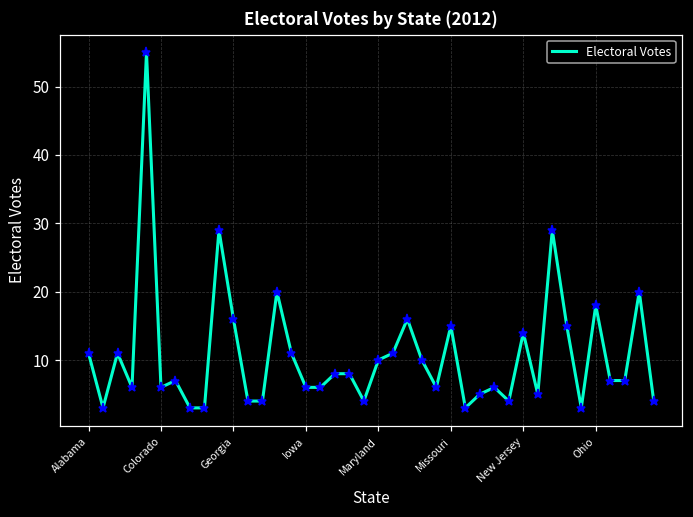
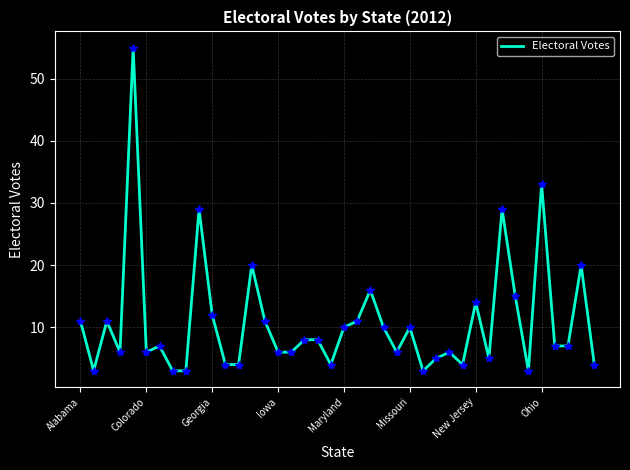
  {
    "Alabama": 11,
    "Colorado": 6,
-   "Georgia": 16,
+   "Georgia": 12,
    "Iowa": 6,
    "Maryland": 10,
-   "Missouri": 15,
+   "Missouri": 10,
    "New Jersey": 14,
-   "Ohio": 18
+   "Ohio": 33
  }
